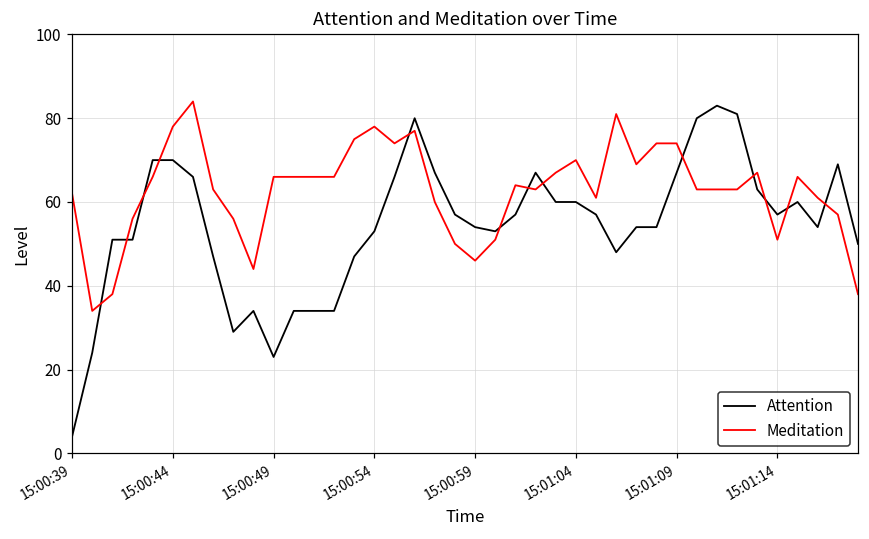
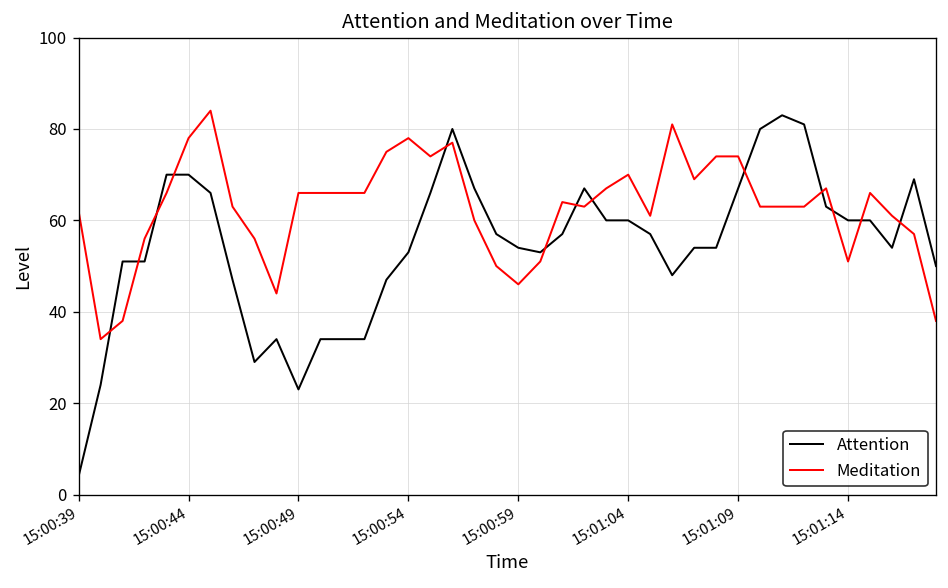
  {
    "Attention": {
      "15:00:39": 4,
      "15:00:44": 70,
      "15:00:49": 23,
      "15:00:54": 53,
      "15:00:59": 54,
      "15:01:04": 60,
      "15:01:09": 67,
-     "15:01:14": 57
+     "15:01:14": 60
    },
    "Meditation": {
      "15:00:39": 62,
      "15:00:44": 78,
      "15:00:49": 66,
      "15:00:54": 78,
      "15:00:59": 46,
      "15:01:04": 70,
      "15:01:09": 74,
      "15:01:14": 51
    }
  }
